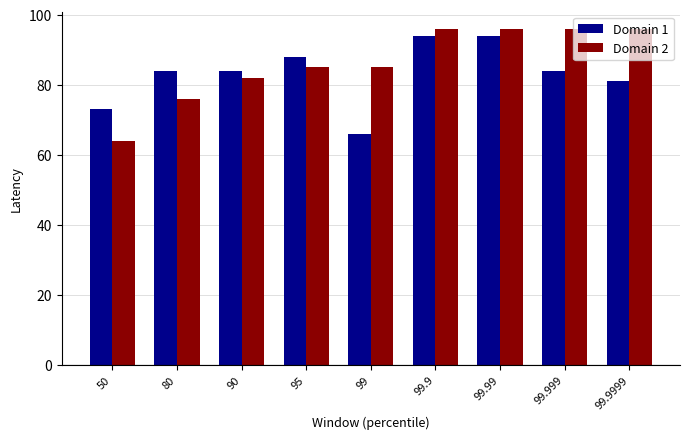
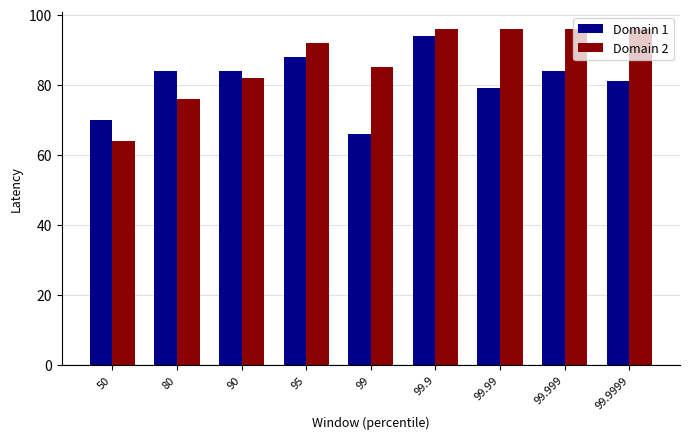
  {
    "Domain 1": {
-     "50": 73,
+     "50": 70,
      "80": 84,
      "90": 84,
      "95": 88,
      "99": 66,
      "99.9": 94,
-     "99.99": 94,
+     "99.99": 79,
      "99.999": 84,
      "99.9999": 81
    },
    "Domain 2": {
      "50": 64,
      "80": 76,
      "90": 82,
-     "95": 85,
+     "95": 92,
      "99": 85,
      "99.9": 96,
      "99.99": 96
    }
  }
